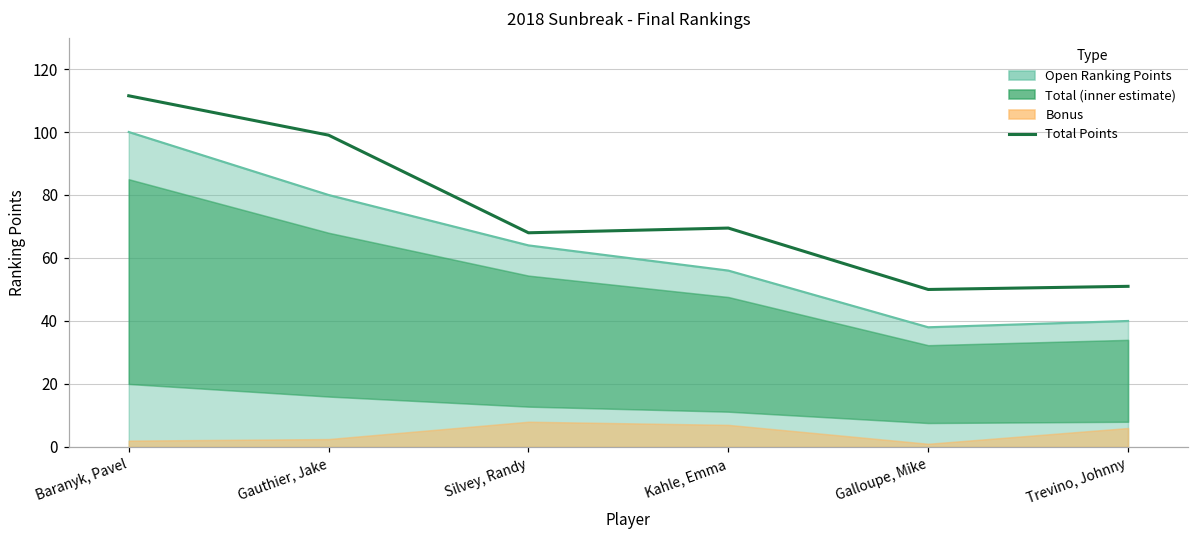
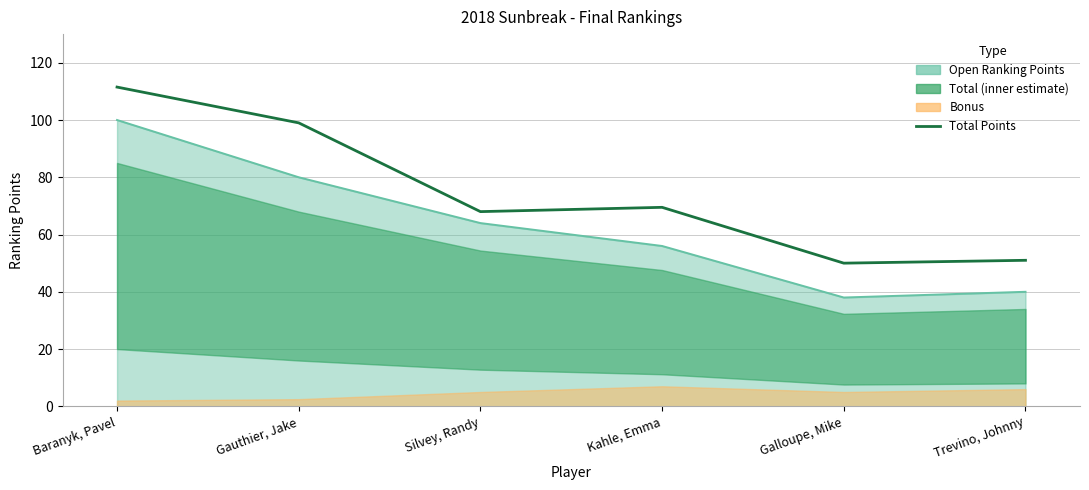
  {
    "Open Ranking Points": {
      "Baranyk, Pavel": 100,
      "Gauthier, Jake": 80,
      "Silvey, Randy": 64,
      "Kahle, Emma": 56,
      "Galloupe, Mike": 38,
      "Trevino, Johnny": 40
    },
    "Bonus": {
      "Baranyk, Pavel": 2,
      "Gauthier, Jake": 3,
-     "Silvey, Randy": 8,
+     "Silvey, Randy": 5,
      "Kahle, Emma": 7,
-     "Galloupe, Mike": 1,
+     "Galloupe, Mike": 5,
      "Trevino, Johnny": 6
    }
  }
